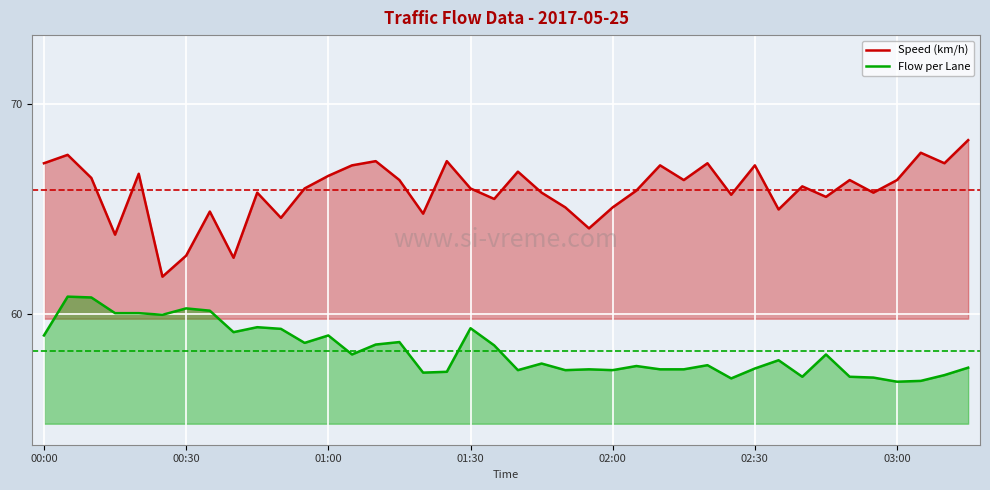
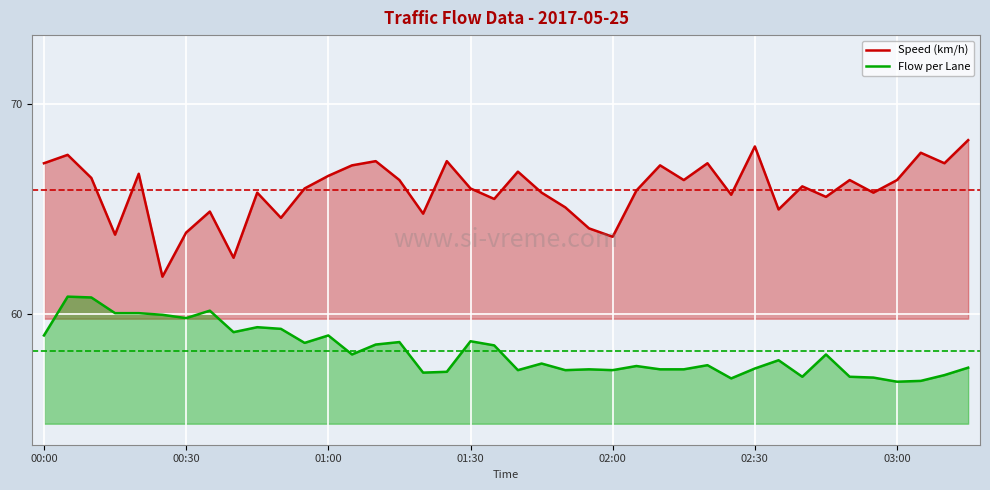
  {
    "Speed (km/h)": {
      "00:00": 67.2,
-     "00:30": 62.8,
+     "00:30": 63.9,
      "01:00": 66.6,
      "01:30": 66.0,
-     "02:00": 65.1,
-     "02:30": 67.1,
+     "02:00": 63.7,
+     "02:30": 68.0,
      "03:00": 66.4
    },
    "Flow per Lane": {
      "00:00": 59.0,
-     "00:30": 60.3,
+     "00:30": 59.8,
      "01:00": 59.0,
-     "01:30": 59.3,
+     "01:30": 58.7,
      "02:00": 57.4,
      "02:30": 57.4,
      "03:00": 56.8
    }
  }
